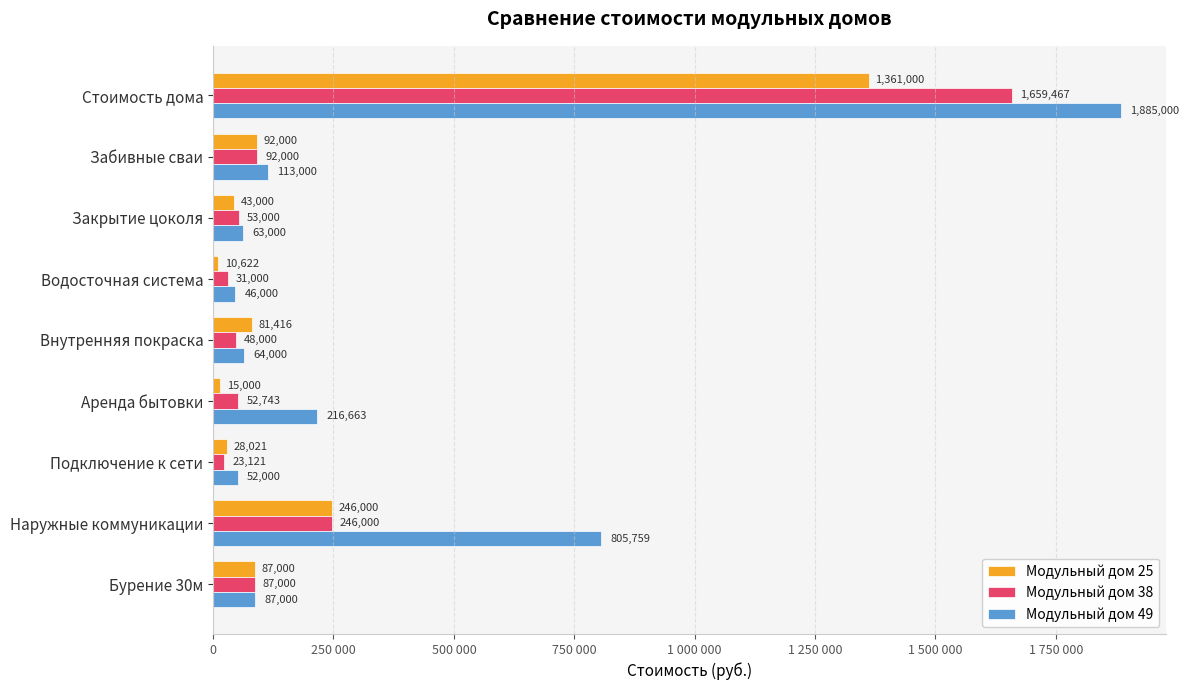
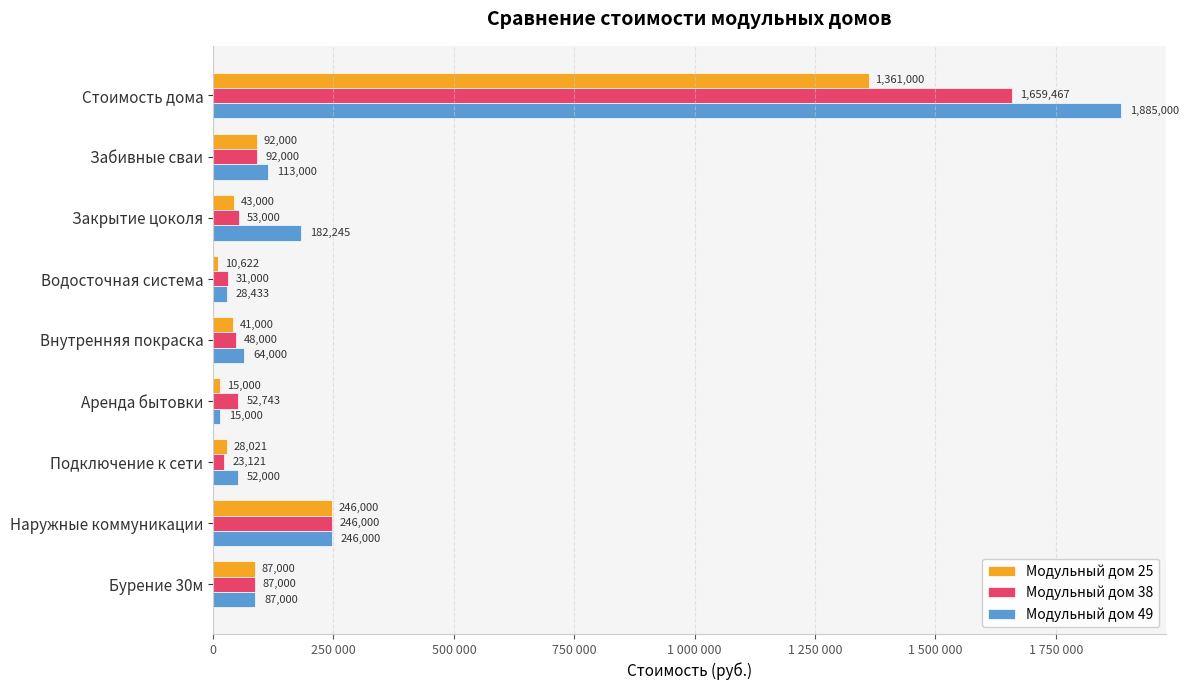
  {
    "Модульный дом 25": {
      "Стоимость дома": "1,361,000",
      "Забивные сваи": "92,000",
      "Закрытие цоколя": "43,000",
      "Водосточная система": "10,622",
-     "Внутренняя покраска": "81,416",
+     "Внутренняя покраска": "41,000",
      "Аренда бытовки": "15,000",
      "Подключение к сети": "28,021",
      "Наружные коммуникации": "246,000",
      "Бурение 30м": "87,000"
    },
    "Модульный дом 38": {
      "Стоимость дома": "1,659,467",
      "Забивные сваи": "92,000",
      "Закрытие цоколя": "53,000",
      "Водосточная система": "31,000",
      "Внутренняя покраска": "48,000",
      "Аренда бытовки": "52,743",
      "Подключение к сети": "23,121",
      "Наружные коммуникации": "246,000",
      "Бурение 30м": "87,000"
    },
    "Модульный дом 49": {
      "Стоимость дома": "1,885,000",
      "Забивные сваи": "113,000",
-     "Закрытие цоколя": "63,000",
-     "Водосточная система": "46,000",
+     "Закрытие цоколя": "182,245",
+     "Водосточная система": "28,433",
      "Внутренняя покраска": "64,000",
-     "Аренда бытовки": "216,663",
+     "Аренда бытовки": "15,000",
      "Подключение к сети": "52,000",
-     "Наружные коммуникации": "805,759",
+     "Наружные коммуникации": "246,000",
      "Бурение 30м": "87,000"
    }
  }
